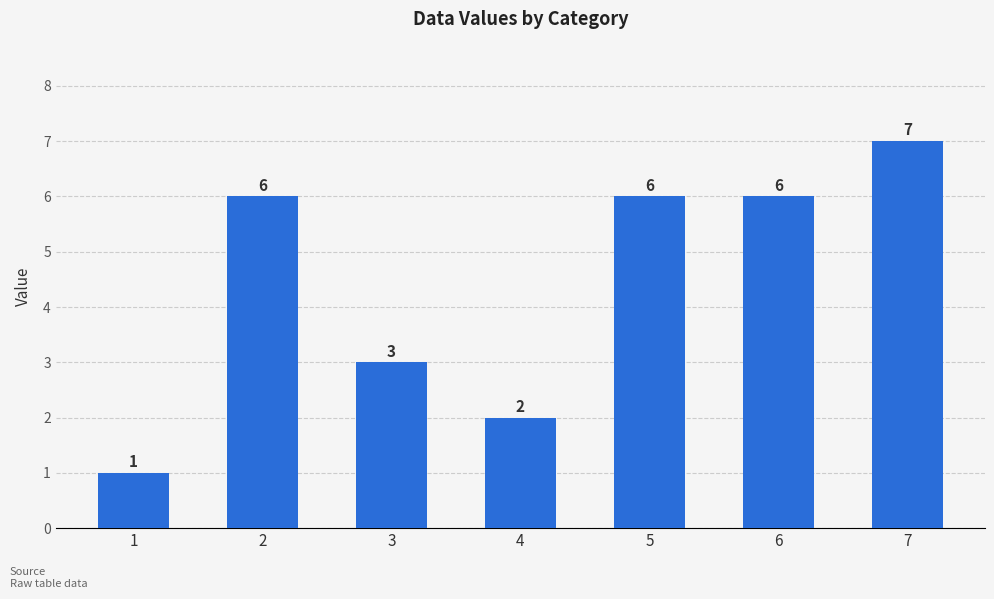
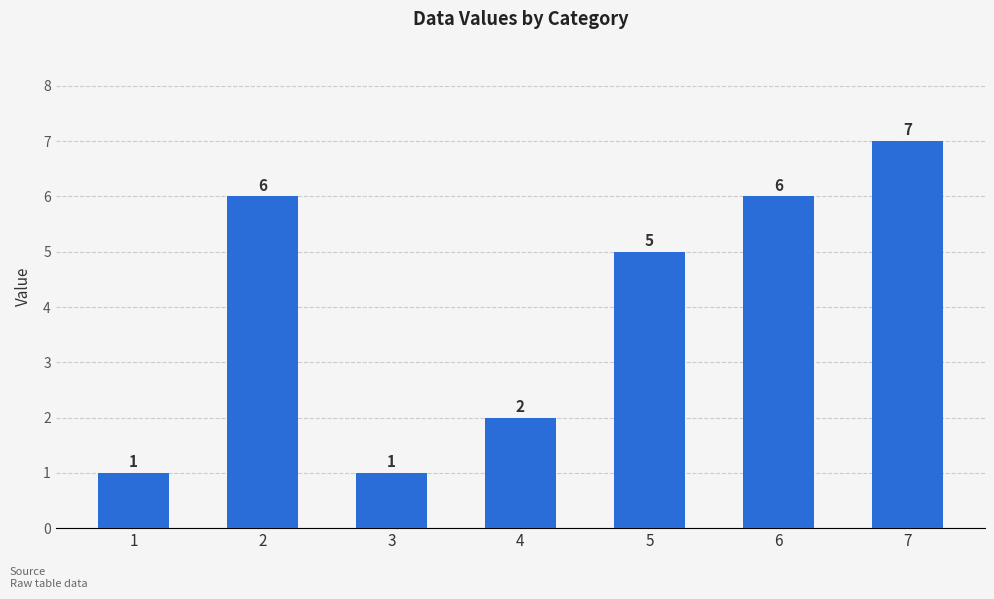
  {
    "1": 1,
    "2": 6,
-   "3": 3,
+   "3": 1,
    "4": 2,
-   "5": 6,
+   "5": 5,
    "6": 6,
    "7": 7
  }
